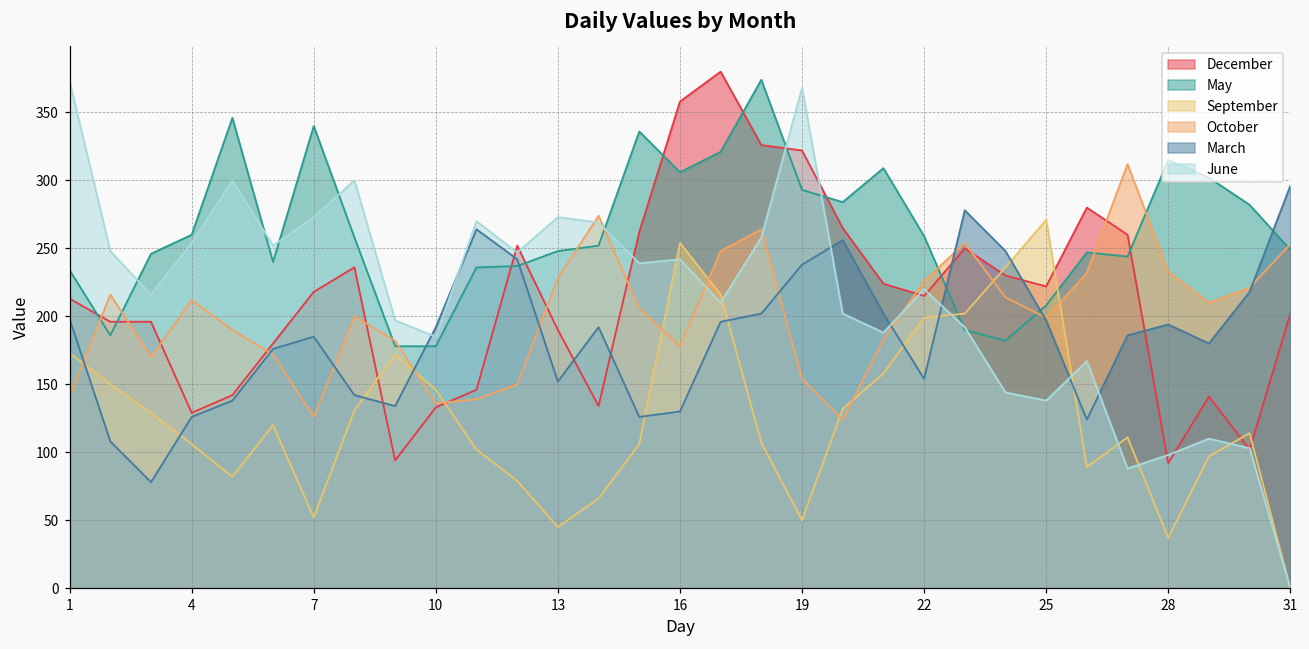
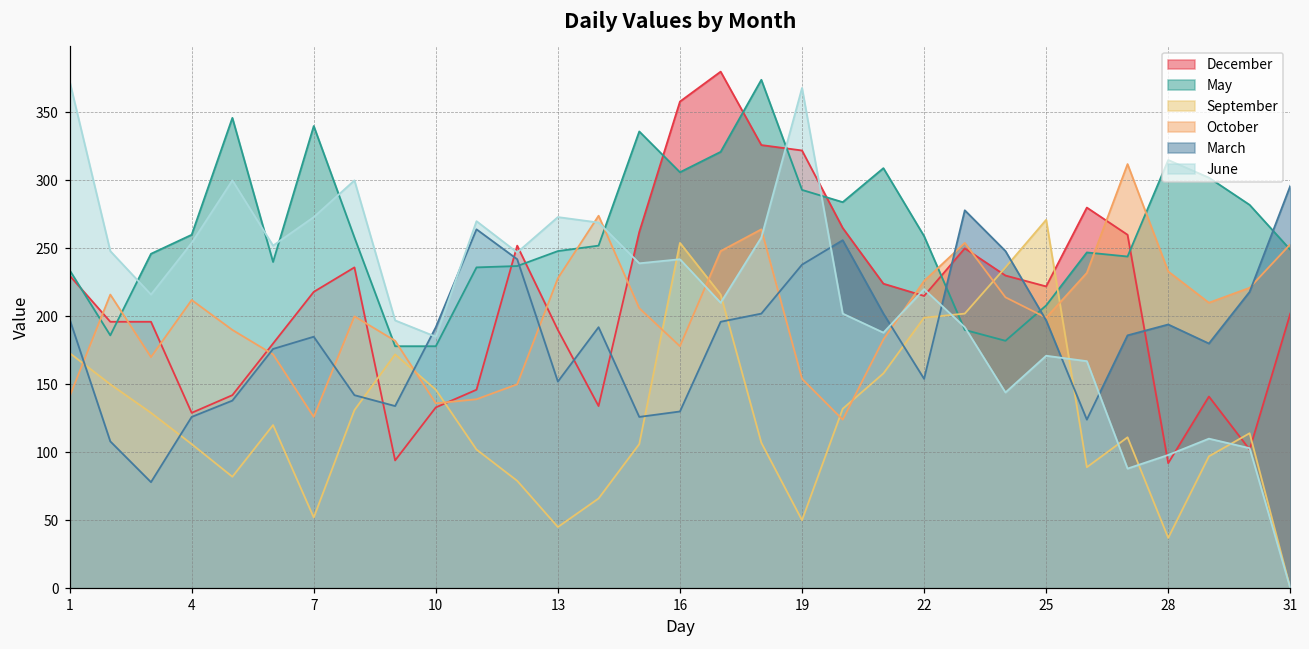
  {
    "December": {
-     "1": 213,
+     "1": 230,
      "4": 129,
      "7": 218,
      "10": 133,
      "13": 190,
      "16": 358,
      "19": 322,
      "22": 215,
      "25": 222,
      "28": 92,
      "31": 202
    },
    "June": {
      "1": 373,
      "4": 254,
      "7": 273,
      "10": 185,
      "13": 273,
      "16": 242,
      "19": 368,
      "22": 220,
-     "25": 138,
+     "25": 171,
      "28": 98
    }
  }
